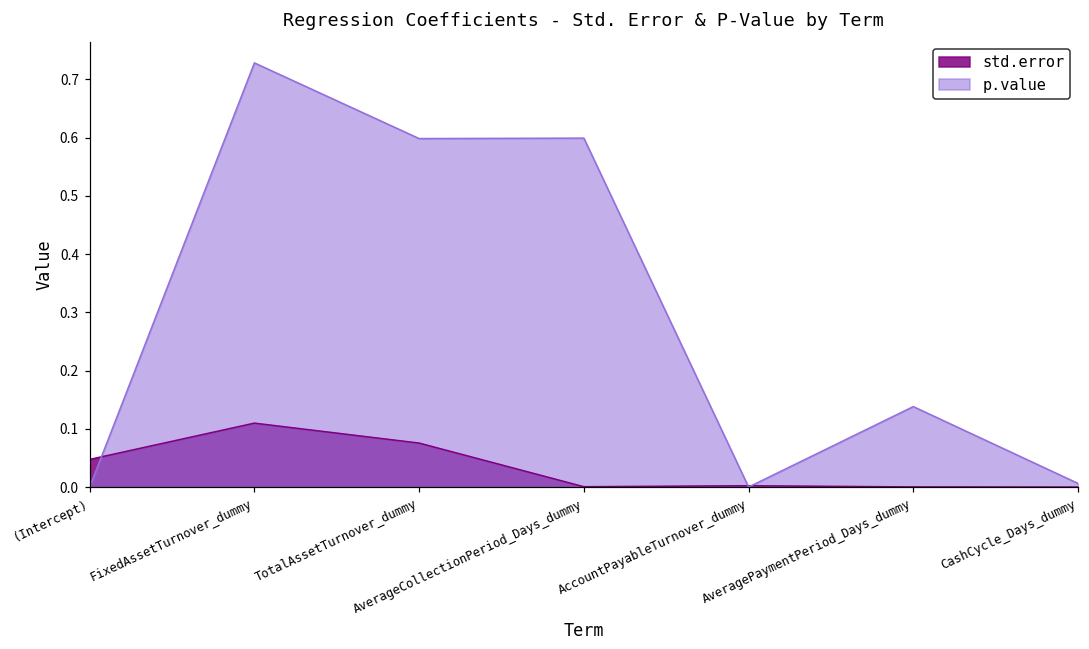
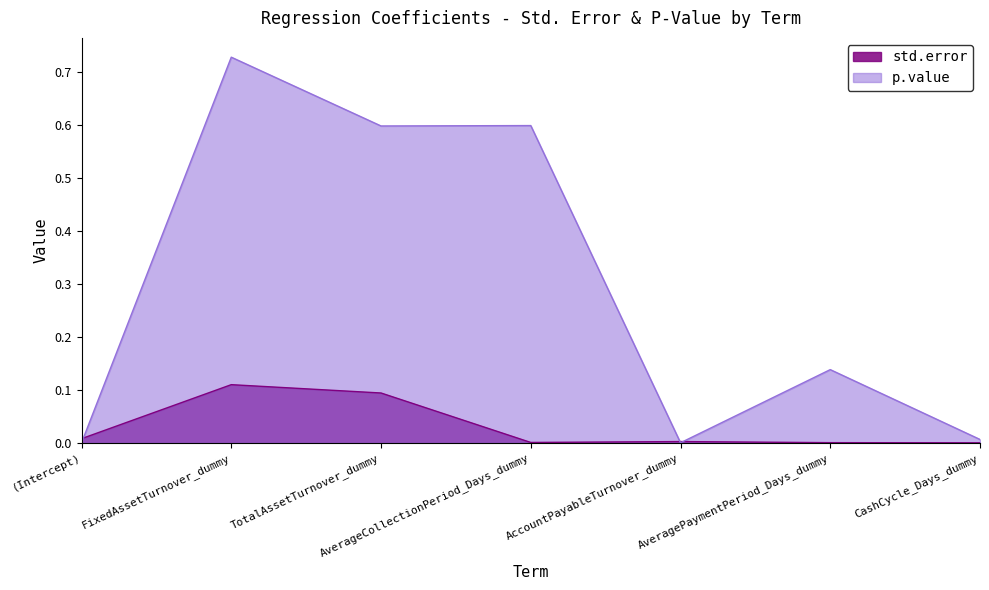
  {
    "std.error": {
-     "(Intercept)": 0.05,
+     "(Intercept)": 0.01,
      "FixedAssetTurnover_dummy": 0.11,
-     "TotalAssetTurnover_dummy": 0.08,
+     "TotalAssetTurnover_dummy": 0.09,
      "AverageCollectionPeriod_Days_dummy": 0.00,
      "AveragePaymentPeriod_Days_dummy": 0.00,
      "CashCycle_Days_dummy": 0.00
    },
    "p.value": {
      "(Intercept)": 0.00,
      "FixedAssetTurnover_dummy": 0.73,
      "TotalAssetTurnover_dummy": 0.60,
      "AverageCollectionPeriod_Days_dummy": 0.60,
      "AveragePaymentPeriod_Days_dummy": 0.14,
      "CashCycle_Days_dummy": 0.01
    }
  }
